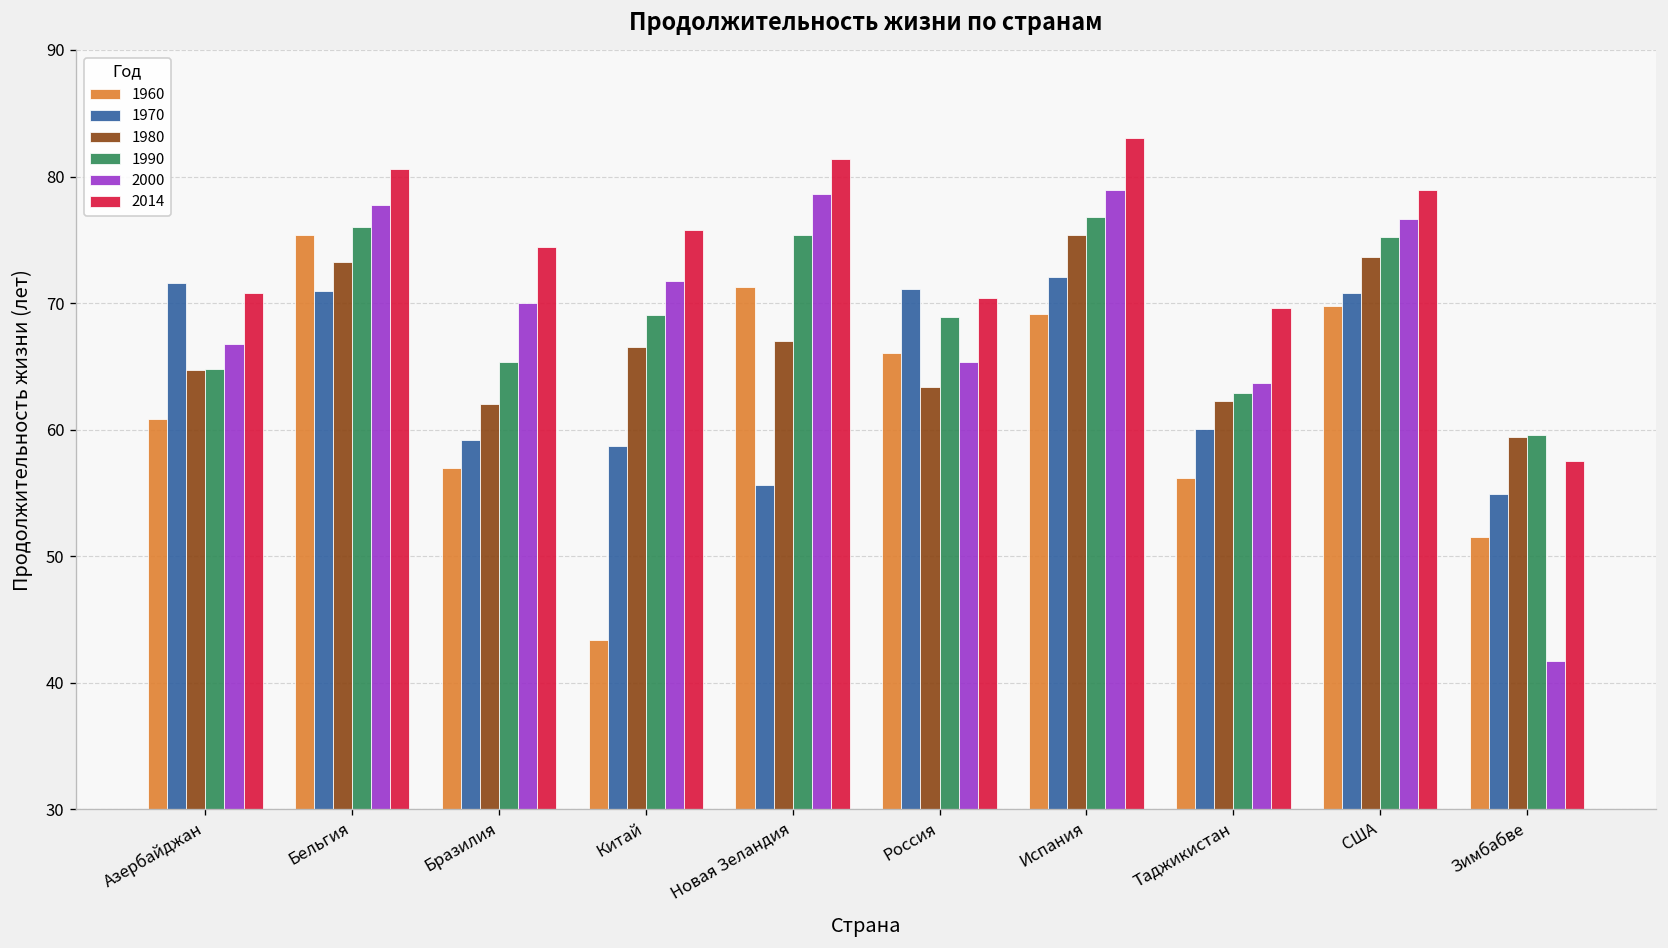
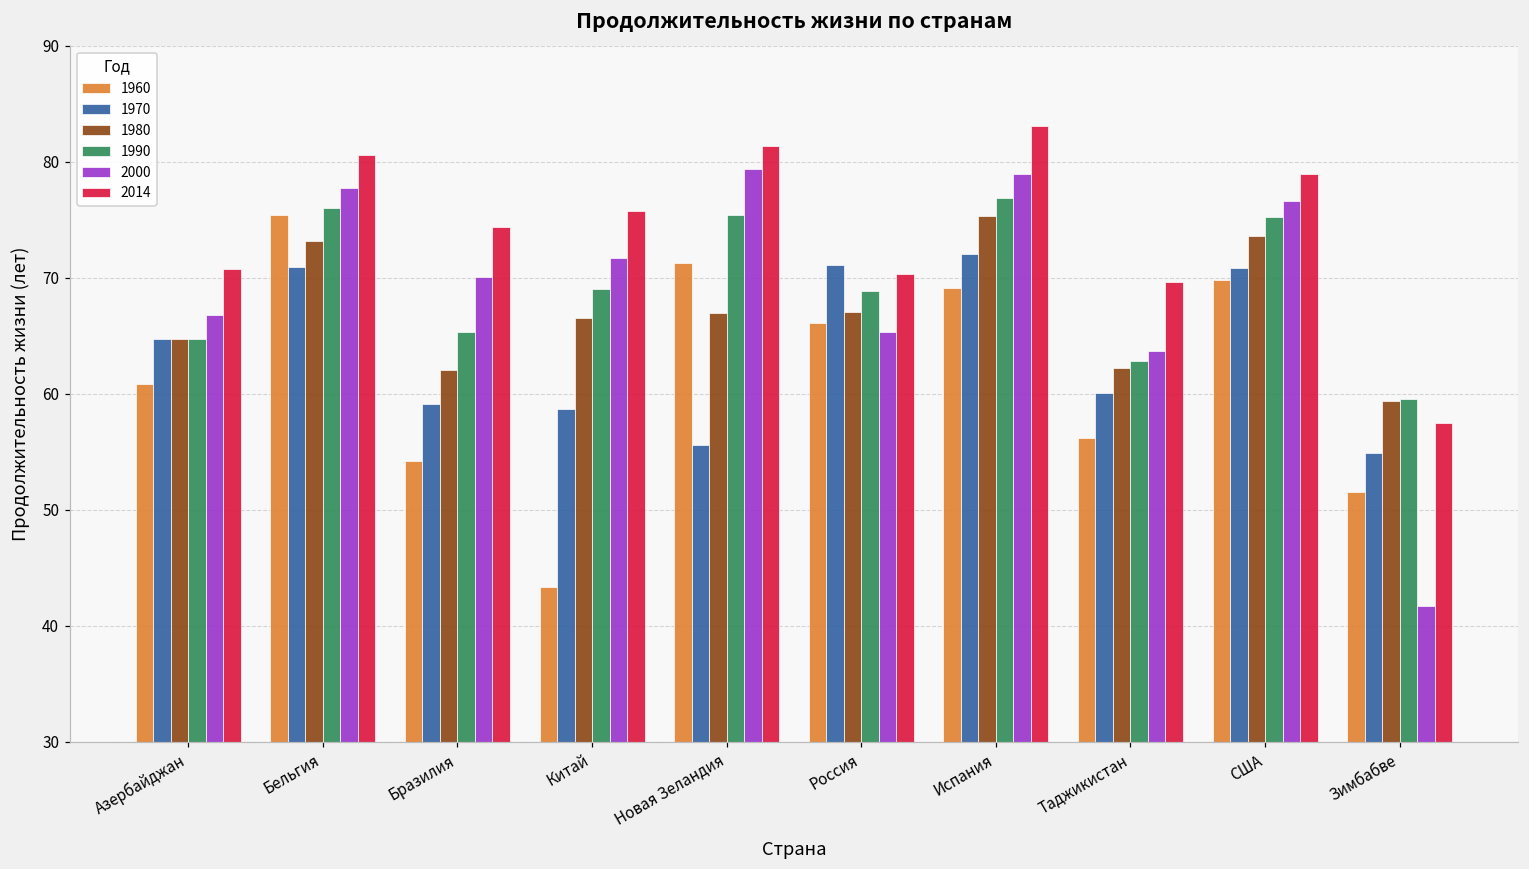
  {
    "1960": {
      "Азербайджан": 60.8,
      "Бельгия": 75.4,
-     "Бразилия": 57.0,
+     "Бразилия": 54.2,
      "Китай": 43.4,
      "Новая Зеландия": 71.2,
      "Россия": 66.1,
      "Испания": 69.1,
      "Таджикистан": 56.2,
      "США": 69.8,
      "Зимбабве": 51.5
    },
    "1970": {
-     "Азербайджан": 71.6,
+     "Азербайджан": 64.7,
      "Бельгия": 71.0,
      "Бразилия": 59.2,
      "Китай": 58.7,
      "Новая Зеландия": 55.6,
      "Россия": 71.1,
      "Испания": 72.0,
      "Таджикистан": 60.0,
      "США": 70.8,
      "Зимбабве": 54.9
    },
    "1980": {
      "Азербайджан": 64.7,
      "Бельгия": 73.2,
      "Бразилия": 62.0,
      "Китай": 66.5,
      "Новая Зеландия": 67.0,
-     "Россия": 63.4,
+     "Россия": 67.0,
      "Испания": 75.4,
      "Таджикистан": 62.2,
      "США": 73.6,
      "Зимбабве": 59.4
    },
    "1990": {
      "Азербайджан": 64.8,
      "Бельгия": 76.1,
      "Бразилия": 65.3,
      "Китай": 69.0,
      "Новая Зеландия": 75.4,
      "Россия": 68.9,
      "Испания": 76.8,
      "Таджикистан": 62.9,
      "США": 75.2,
      "Зимбабве": 59.6
    },
    "2000": {
      "Азербайджан": 66.8,
      "Бельгия": 77.7,
      "Бразилия": 70.0,
      "Китай": 71.7,
-     "Новая Зеландия": 78.6,
+     "Новая Зеландия": 79.4,
      "Россия": 65.3,
      "Испания": 79.0,
      "Таджикистан": 63.7,
      "США": 76.6,
      "Зимбабве": 41.7
    },
    "2014": {
      "Азербайджан": 70.8,
      "Бельгия": 80.6,
      "Бразилия": 74.4,
      "Китай": 75.8,
      "Новая Зеландия": 81.4,
      "Россия": 70.4,
      "Испания": 83.1,
      "Таджикистан": 69.6,
      "США": 78.9,
      "Зимбабве": 57.5
    }
  }
